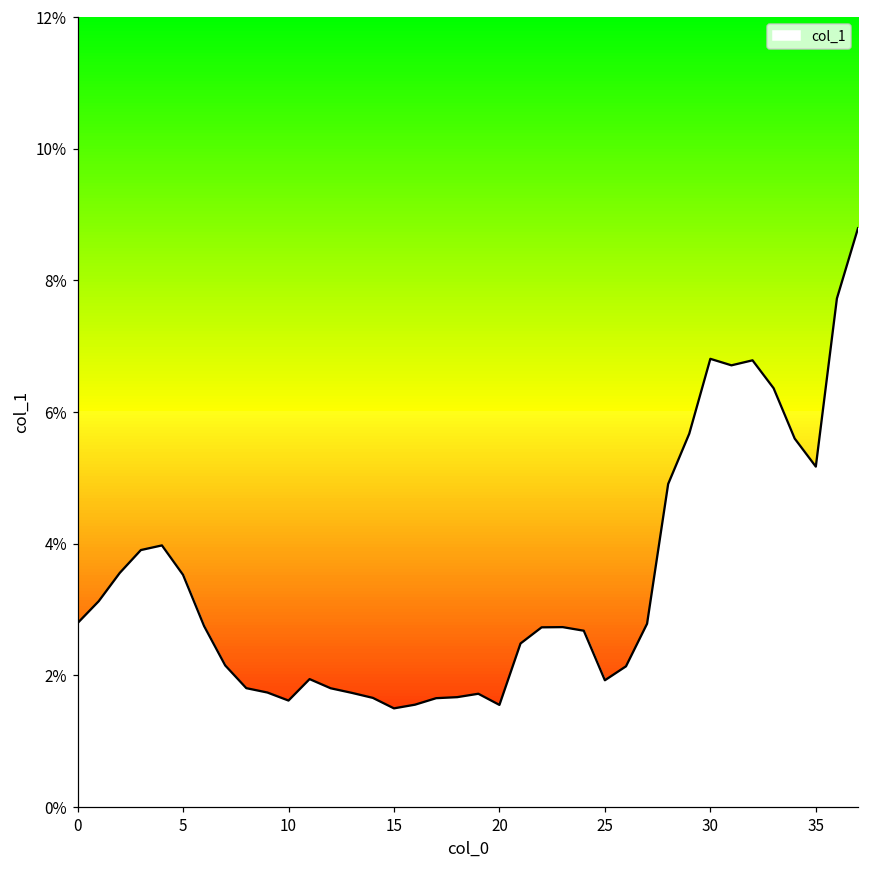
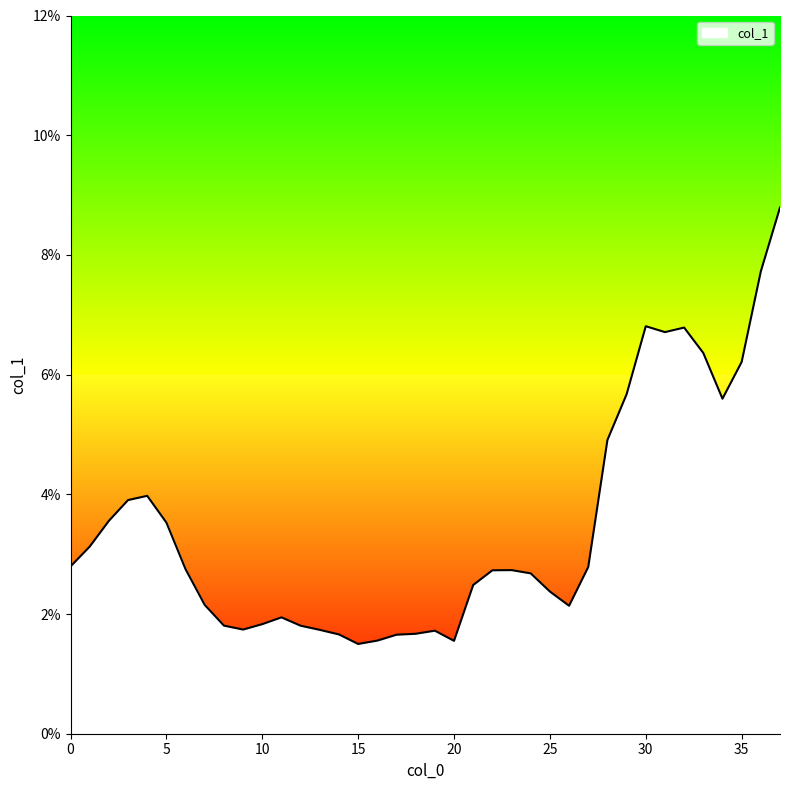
  {
    "0": "2.8%",
    "5": "3.5%",
-   "10": "1.6%",
+   "10": "1.8%",
    "15": "1.5%",
    "20": "1.6%",
-   "25": "1.9%",
+   "25": "2.4%",
    "30": "6.8%",
-   "35": "5.2%"
+   "35": "6.2%"
  }
